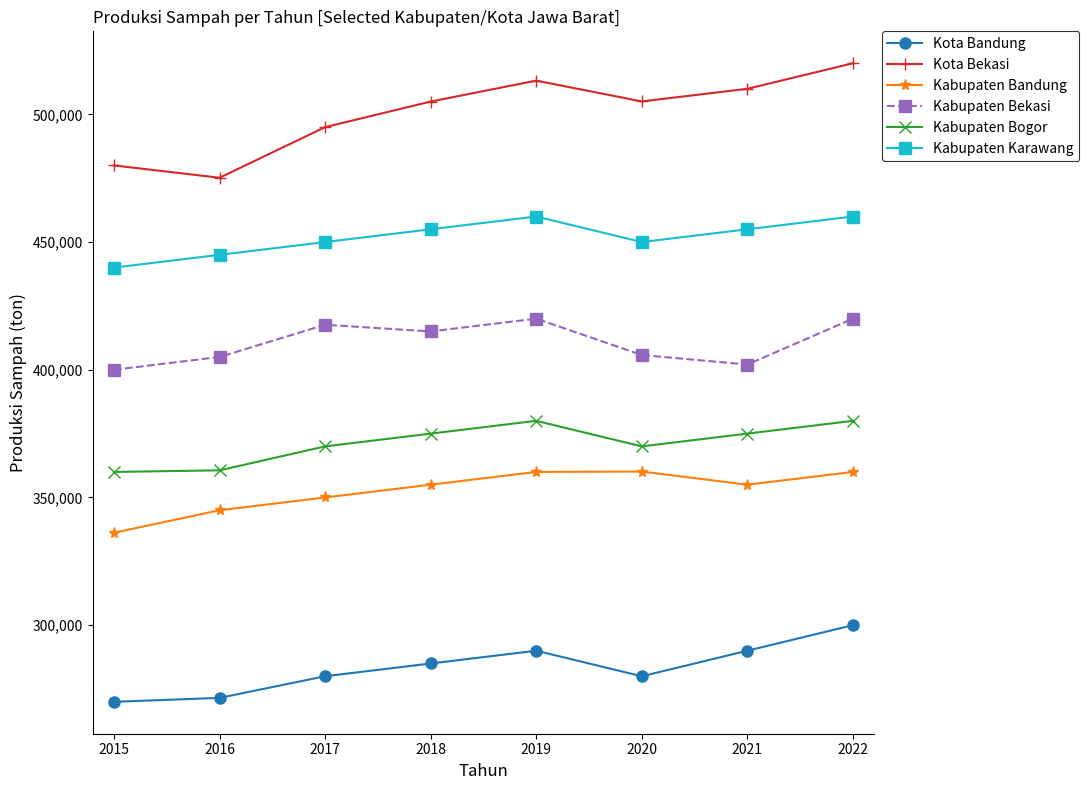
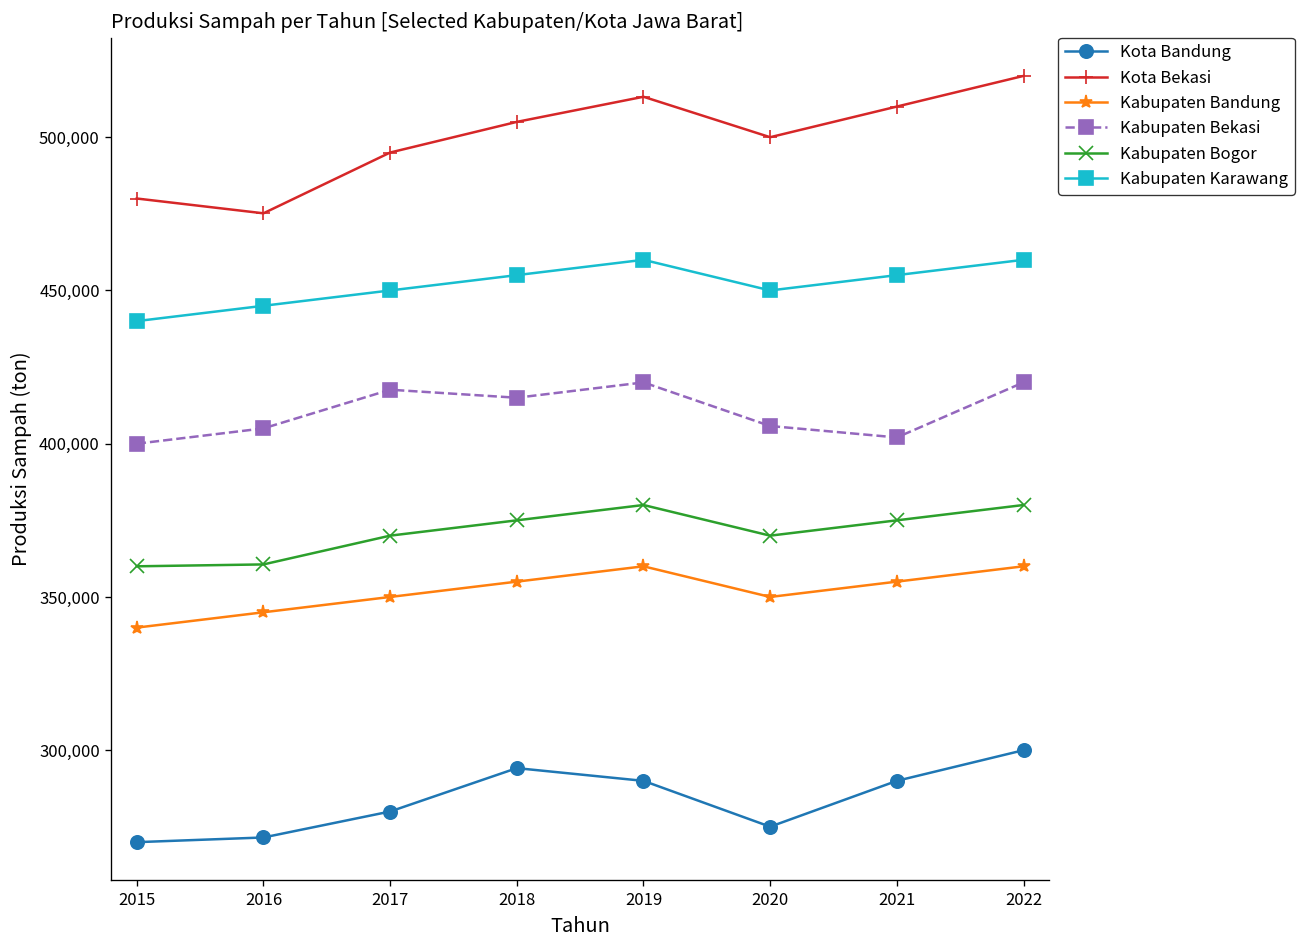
  {
    "Kota Bandung": {
      "2015": "270,000",
      "2016": "272,000",
      "2017": "280,000",
-     "2018": "285,000",
+     "2018": "294,000",
      "2019": "290,000",
-     "2020": "280,000",
+     "2020": "275,000",
      "2021": "290,000",
      "2022": "300,000"
    },
    "Kota Bekasi": {
      "2015": "480,000",
      "2016": "475,000",
      "2017": "495,000",
      "2018": "505,000",
      "2019": "513,000",
-     "2020": "505,000",
+     "2020": "500,000",
      "2021": "510,000",
      "2022": "520,000"
    },
    "Kabupaten Bandung": {
-     "2015": "336,000",
+     "2015": "340,000",
      "2016": "345,000",
      "2017": "350,000",
      "2018": "355,000",
      "2019": "360,000",
-     "2020": "360,000",
+     "2020": "350,000",
      "2021": "355,000",
      "2022": "360,000"
    },
    "Kabupaten Bekasi": {
      "2015": "400,000",
      "2016": "405,000",
      "2017": "418,000",
      "2018": "415,000",
      "2019": "420,000",
      "2020": "406,000",
      "2021": "402,000",
      "2022": "420,000"
    },
    "Kabupaten Bogor": {
      "2015": "360,000",
      "2016": "361,000",
      "2017": "370,000",
      "2018": "375,000",
      "2019": "380,000",
      "2020": "370,000",
      "2021": "375,000",
      "2022": "380,000"
    },
    "Kabupaten Karawang": {
      "2015": "440,000",
      "2016": "445,000",
      "2017": "450,000",
      "2018": "455,000",
      "2019": "460,000",
      "2020": "450,000",
      "2021": "455,000",
      "2022": "460,000"
    }
  }
